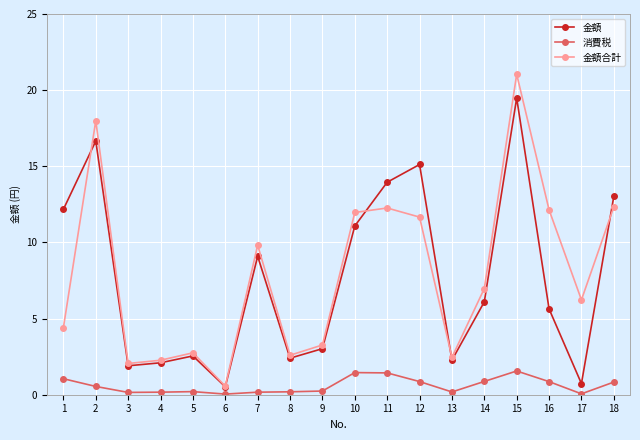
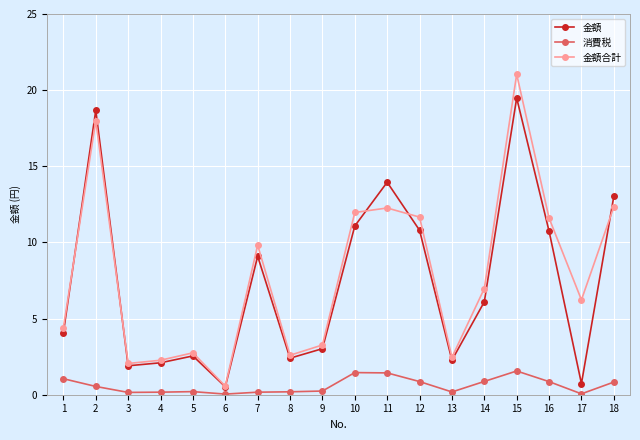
  {
    "金額": {
-     "1": 12.2,
-     "2": 16.7,
+     "1": 4.1,
+     "2": 18.7,
      "4": 2.1,
      "5": 2.5,
      "7": 9.1,
      "8": 2.4,
      "9": 3.0,
      "10": 11.1,
      "11": 14.0,
-     "12": 15.1,
+     "12": 10.8,
      "13": 2.3,
      "14": 6.1,
      "15": 19.5,
-     "16": 5.6,
+     "16": 10.7,
      "17": 0.7,
      "18": 13.0
    },
    "消費税": {
      "1": 1.1,
      "2": 0.5,
      "3": 0.2,
      "4": 0.2,
      "5": 0.2,
      "6": 0.0,
      "7": 0.2,
      "8": 0.2,
      "9": 0.2,
      "10": 1.5,
      "11": 1.4,
      "12": 0.9,
      "13": 0.2,
      "14": 0.9,
      "15": 1.6,
      "16": 0.9,
      "17": 0.1,
      "18": 0.8
    },
    "金額合計": {
      "1": 4.4,
      "2": 18.0,
      "4": 2.3,
      "5": 2.8,
      "7": 9.8,
      "8": 2.6,
      "9": 3.3,
      "10": 12.0,
      "11": 12.3,
      "12": 11.7,
      "13": 2.5,
      "14": 7.0,
      "15": 21.0,
-     "16": 12.1,
+     "16": 11.6,
      "17": 6.2,
      "18": 12.3
    }
  }
